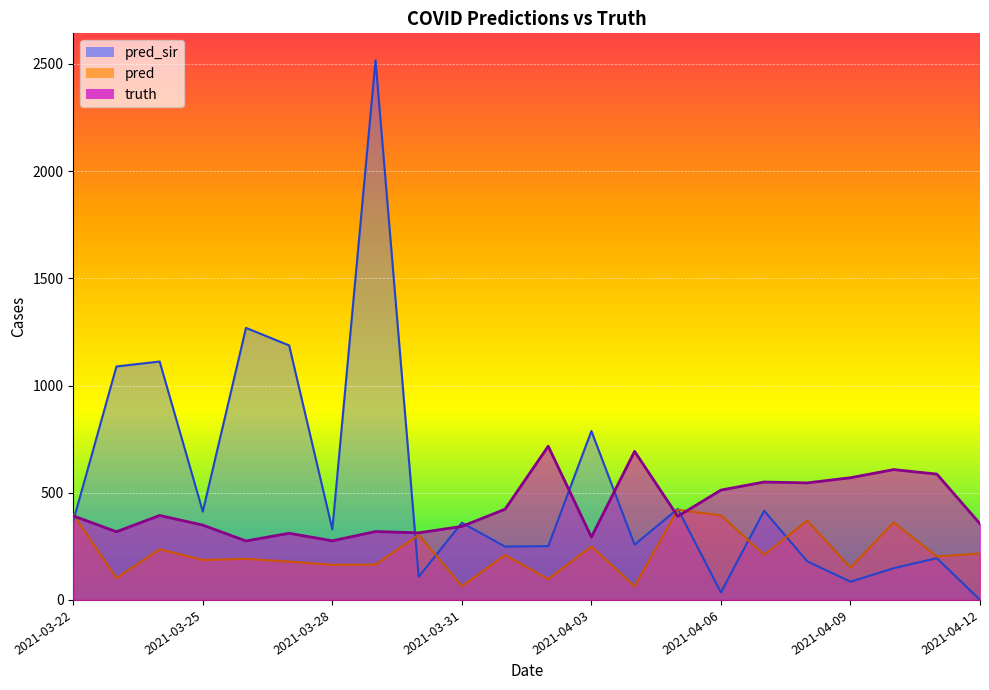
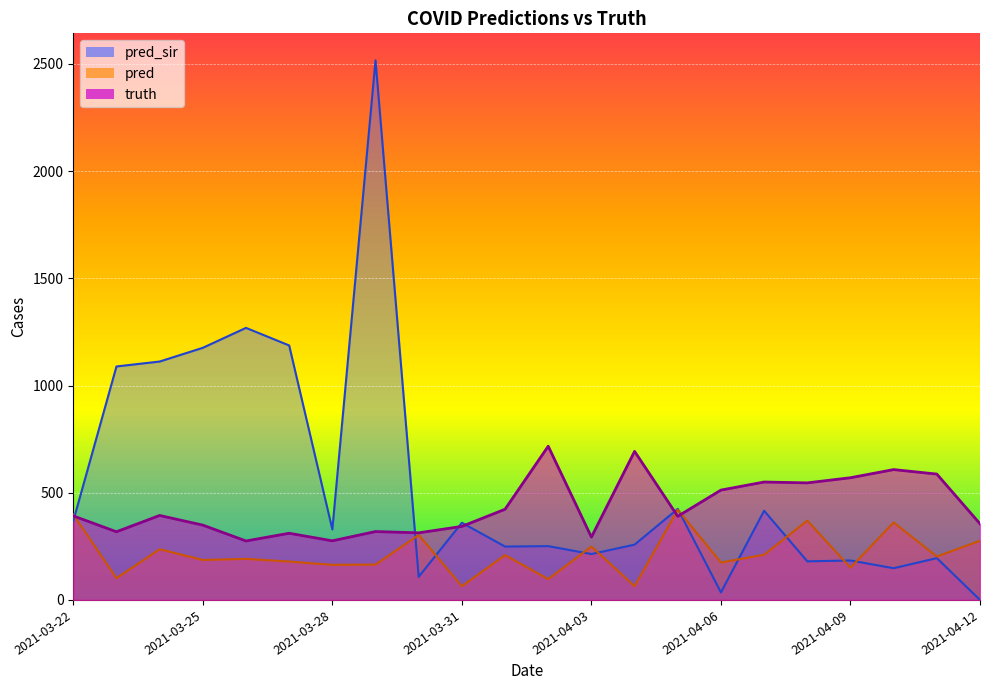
  {
    "pred_sir": {
      "2021-03-22": 370,
-     "2021-03-25": 410,
+     "2021-03-25": 1180,
      "2021-03-28": 330,
      "2021-03-31": 360,
-     "2021-04-03": 790,
+     "2021-04-03": 210,
      "2021-04-06": 40,
-     "2021-04-09": 90,
+     "2021-04-09": 180,
      "2021-04-12": 0
    },
    "pred": {
      "2021-03-25": 190,
      "2021-03-28": 160,
      "2021-03-31": 60,
      "2021-04-03": 250,
-     "2021-04-06": 390,
+     "2021-04-06": 170,
      "2021-04-09": 150,
-     "2021-04-12": 220
+     "2021-04-12": 280
    },
    "truth": {
      "2021-03-25": 350,
      "2021-03-28": 280,
      "2021-03-31": 340,
      "2021-04-03": 290,
      "2021-04-06": 510,
      "2021-04-09": 570,
      "2021-04-12": 360
    }
  }
